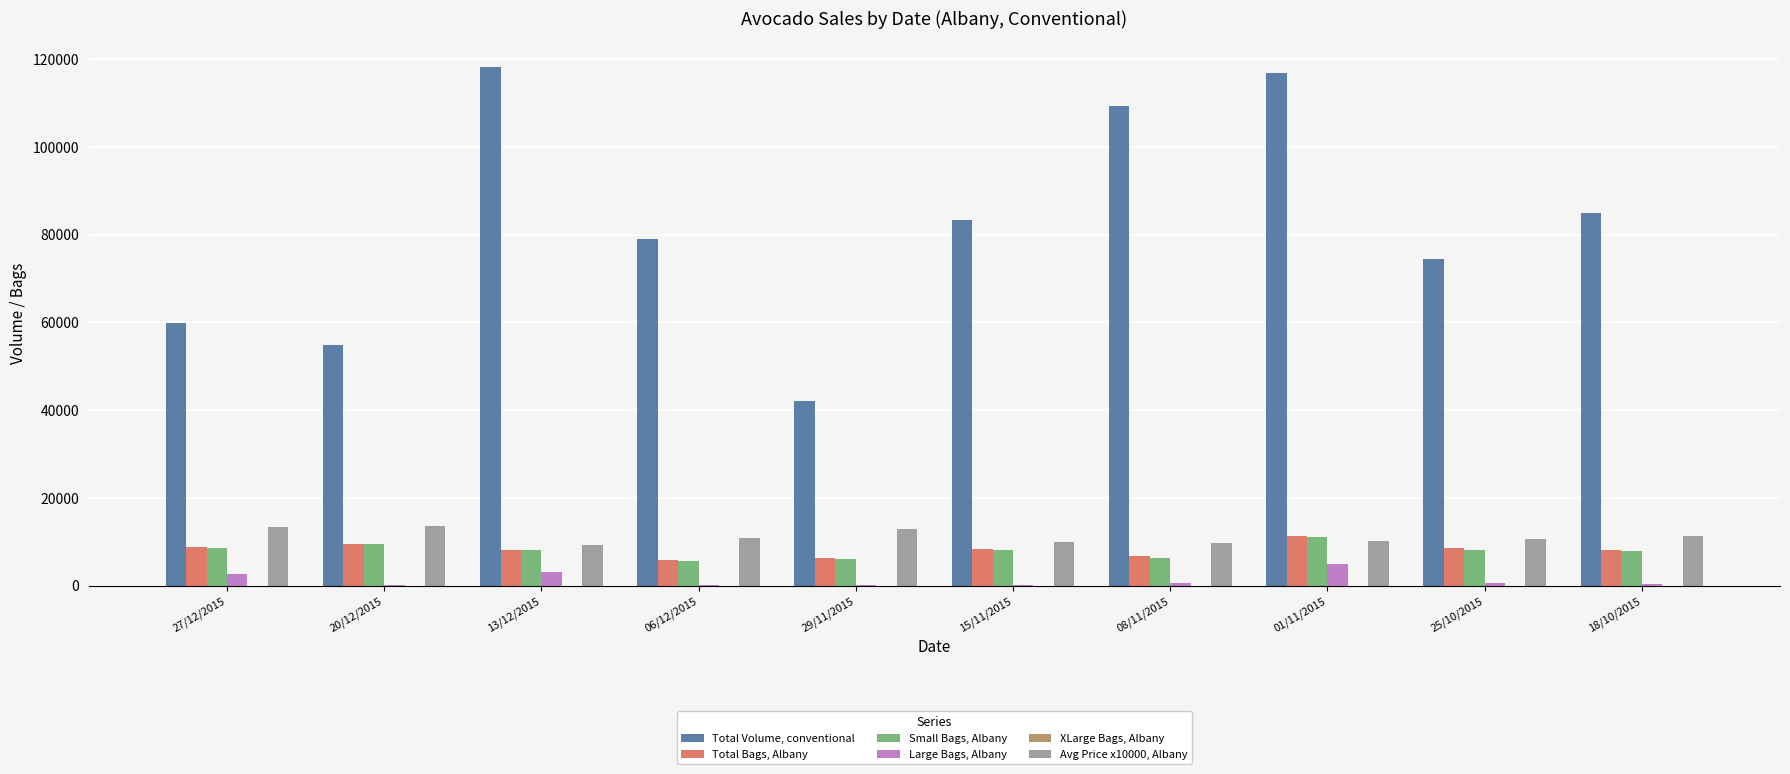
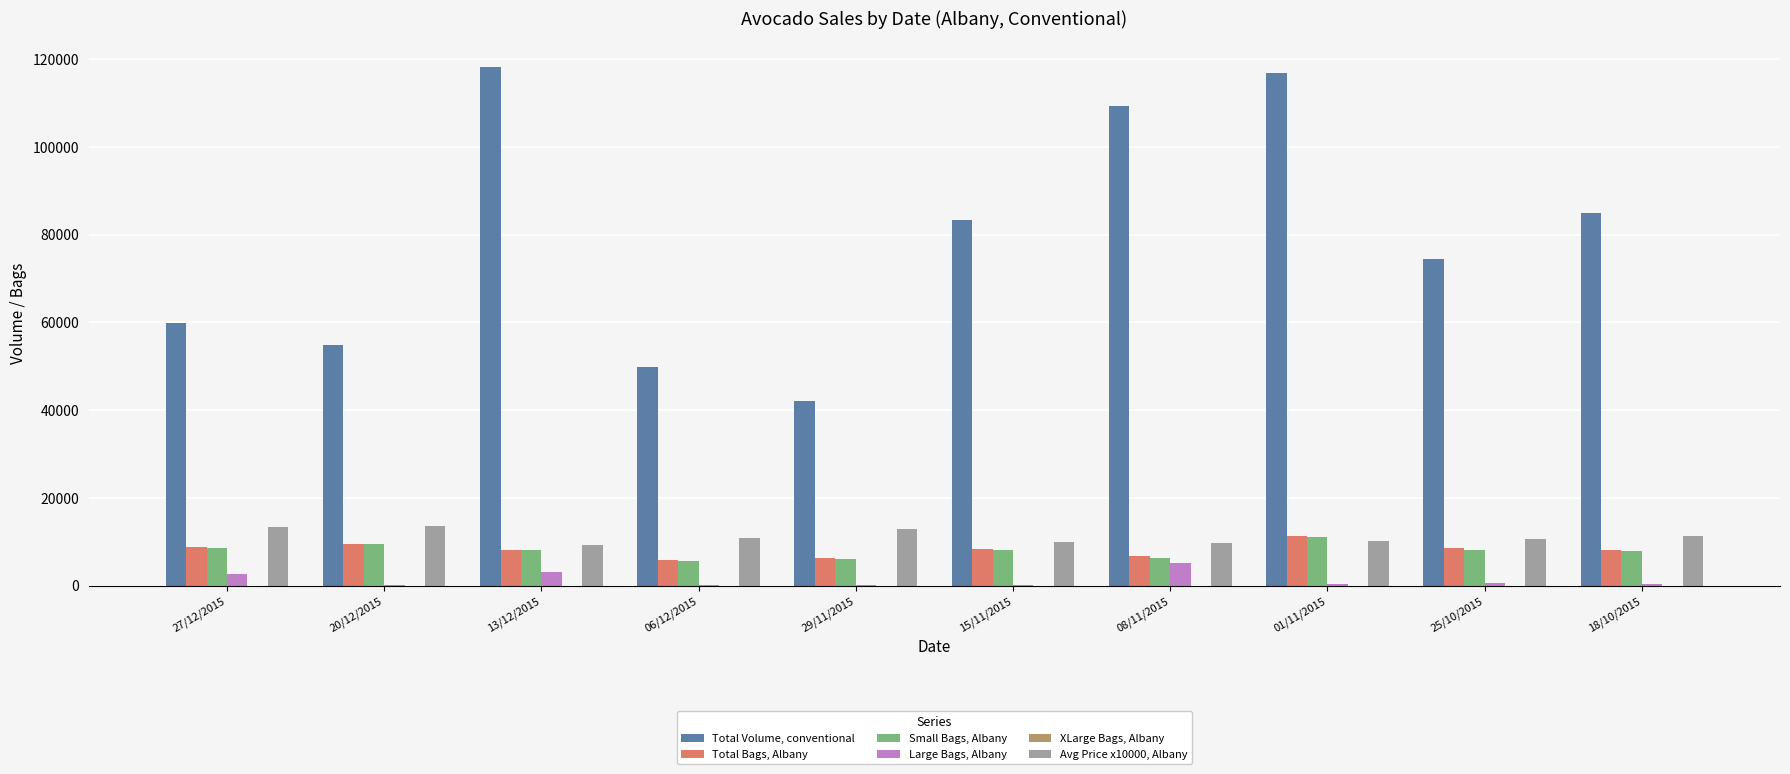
  {
    "Total Volume, conventional": {
      "27/12/2015": 60000,
      "20/12/2015": 55000,
      "13/12/2015": 118000,
-     "06/12/2015": 79000,
+     "06/12/2015": 50000,
      "29/11/2015": 42000,
      "15/11/2015": 83000,
      "08/11/2015": 109000,
      "01/11/2015": 117000,
      "25/10/2015": 74000,
      "18/10/2015": 85000
    },
    "Large Bags, Albany": {
      "27/12/2015": 3000,
      "13/12/2015": 3000,
-     "08/11/2015": 1000,
-     "01/11/2015": 5000
+     "08/11/2015": 5000,
+     "01/11/2015": 0
    }
  }
